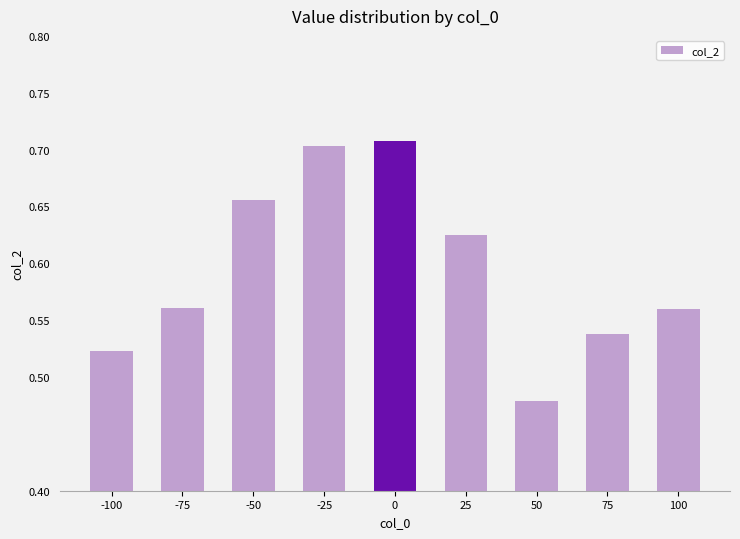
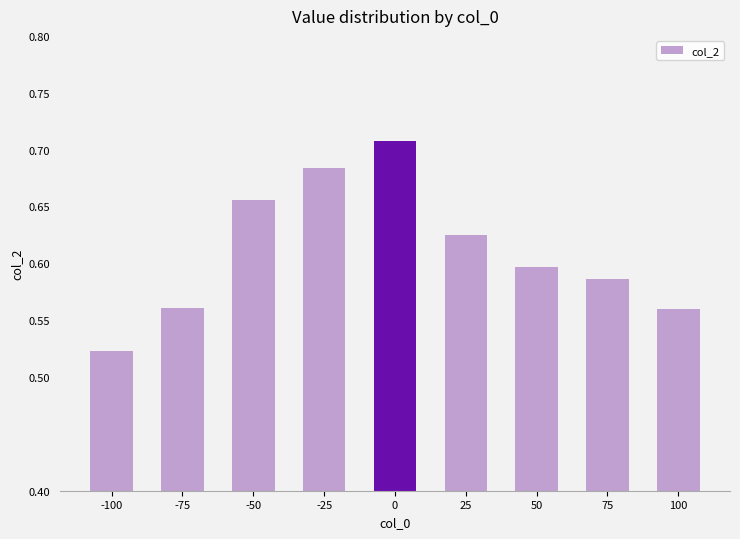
  {
    "-100": 0.523,
    "-75": 0.560,
    "-50": 0.655,
-   "-25": 0.704,
+   "-25": 0.684,
    "0": 0.708,
    "25": 0.625,
-   "50": 0.479,
-   "75": 0.538,
+   "50": 0.597,
+   "75": 0.586,
    "100": 0.560
  }
